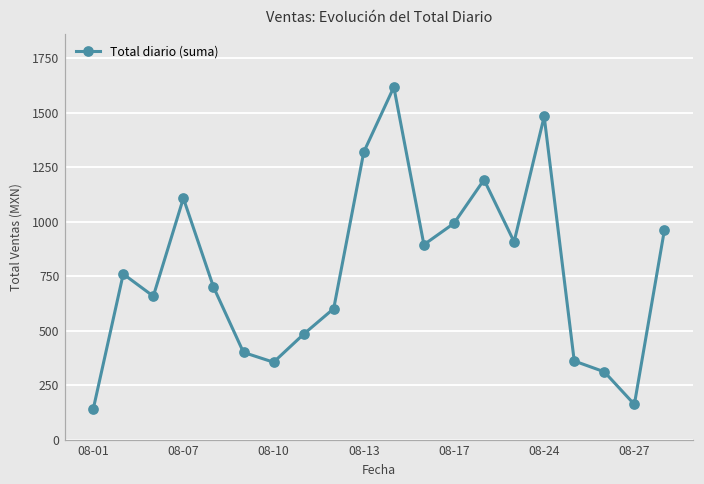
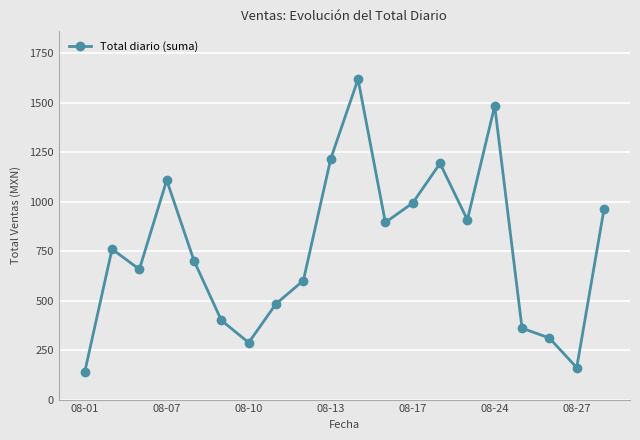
  {
    "08-01": 140,
    "08-07": 1110,
-   "08-10": 360,
-   "08-13": 1320,
+   "08-10": 290,
+   "08-13": 1220,
    "08-17": 990,
    "08-24": 1480,
    "08-27": 160
  }
